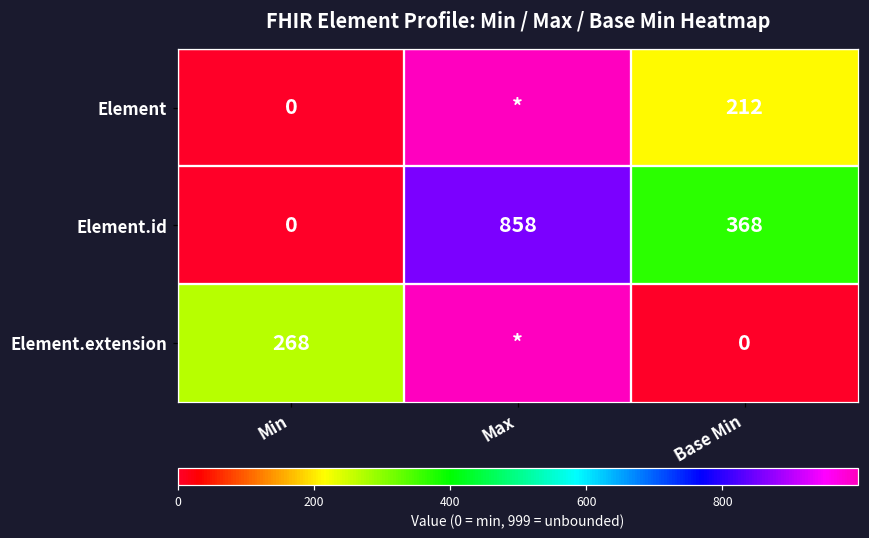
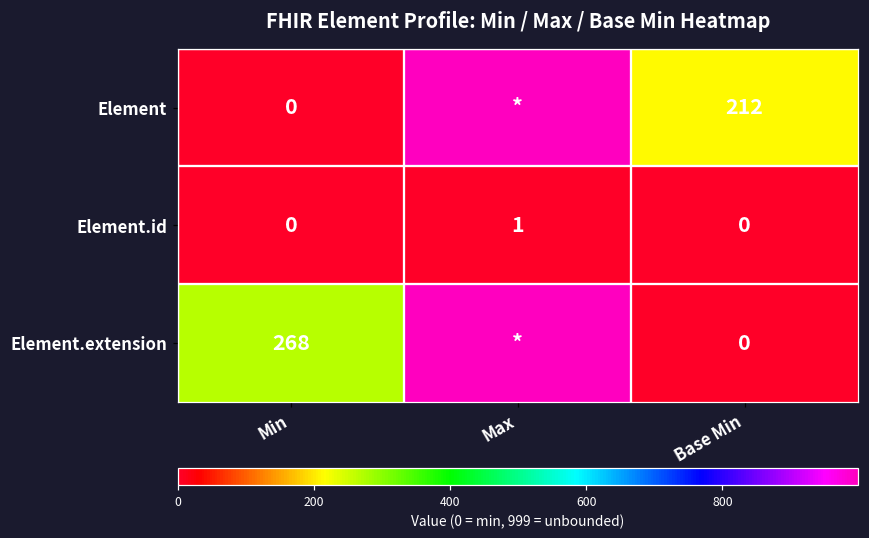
  {
    "Element": {
      "Min": 0,
      "Base Min": 212
    },
    "Element.id": {
      "Min": 0,
-     "Max": 858,
-     "Base Min": 368
+     "Max": 1,
+     "Base Min": 0
    },
    "Element.extension": {
      "Min": 268,
      "Base Min": 0
    }
  }
